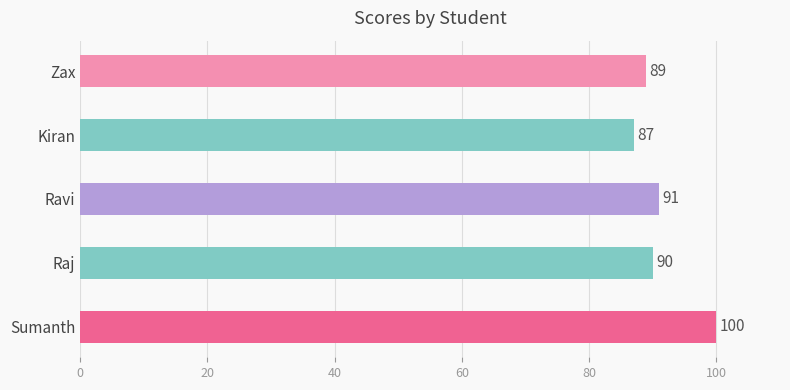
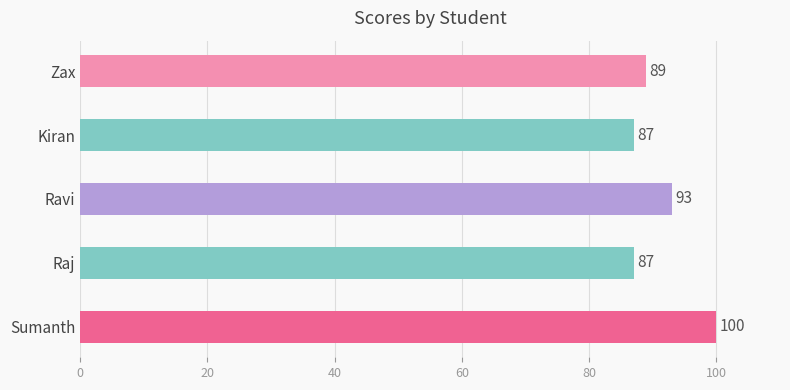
  {
    "Zax": 89,
    "Kiran": 87,
-   "Ravi": 91,
-   "Raj": 90,
+   "Ravi": 93,
+   "Raj": 87,
    "Sumanth": 100
  }
